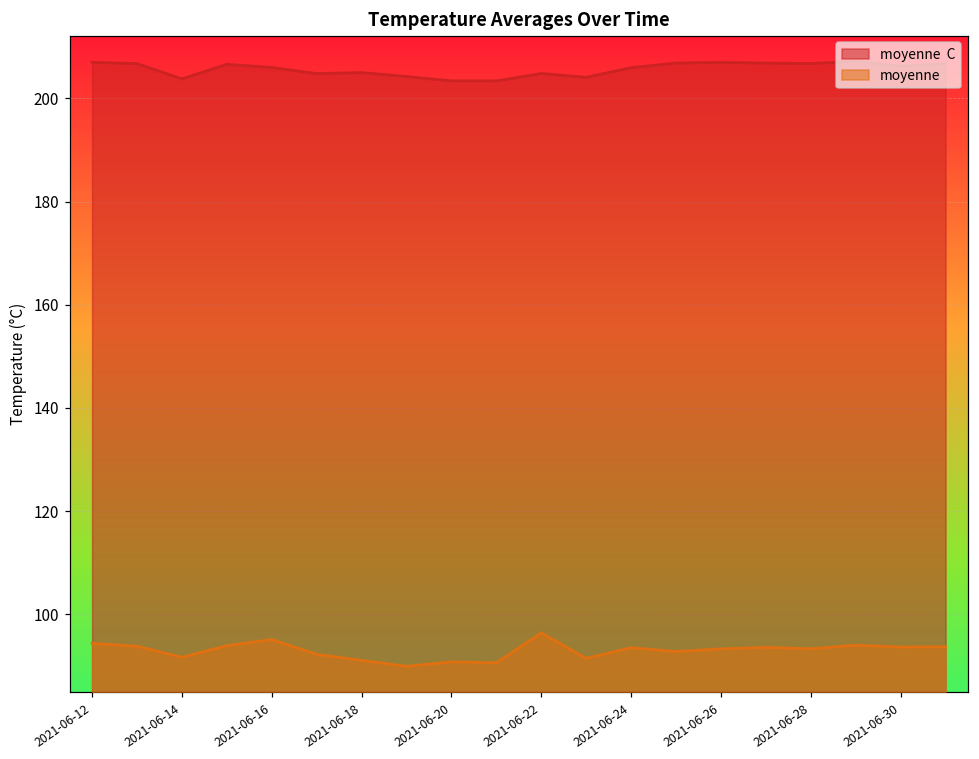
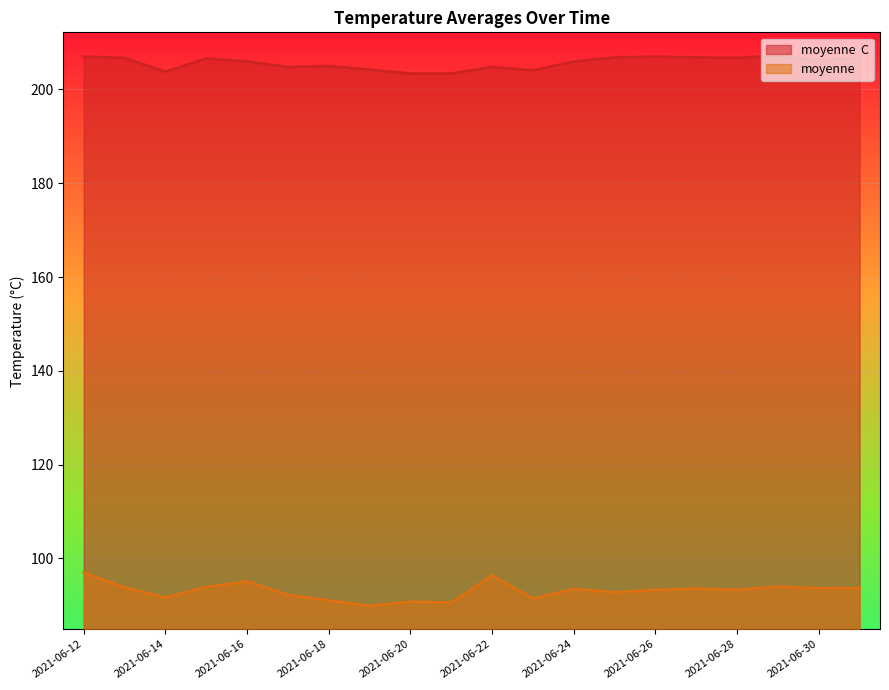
  {
    "moyenne C": {
      "2021-06-12": 207,
      "2021-06-14": 204,
      "2021-06-16": 206,
      "2021-06-18": 205,
      "2021-06-20": 203,
      "2021-06-22": 205,
      "2021-06-24": 206,
      "2021-06-26": 207,
      "2021-06-28": 207
    },
    "moyenne": {
-     "2021-06-12": 94,
+     "2021-06-12": 97,
      "2021-06-14": 92,
      "2021-06-16": 95,
      "2021-06-18": 91,
      "2021-06-20": 91,
      "2021-06-22": 96,
      "2021-06-24": 94,
      "2021-06-26": 93,
      "2021-06-28": 93,
      "2021-06-30": 94
    }
  }
